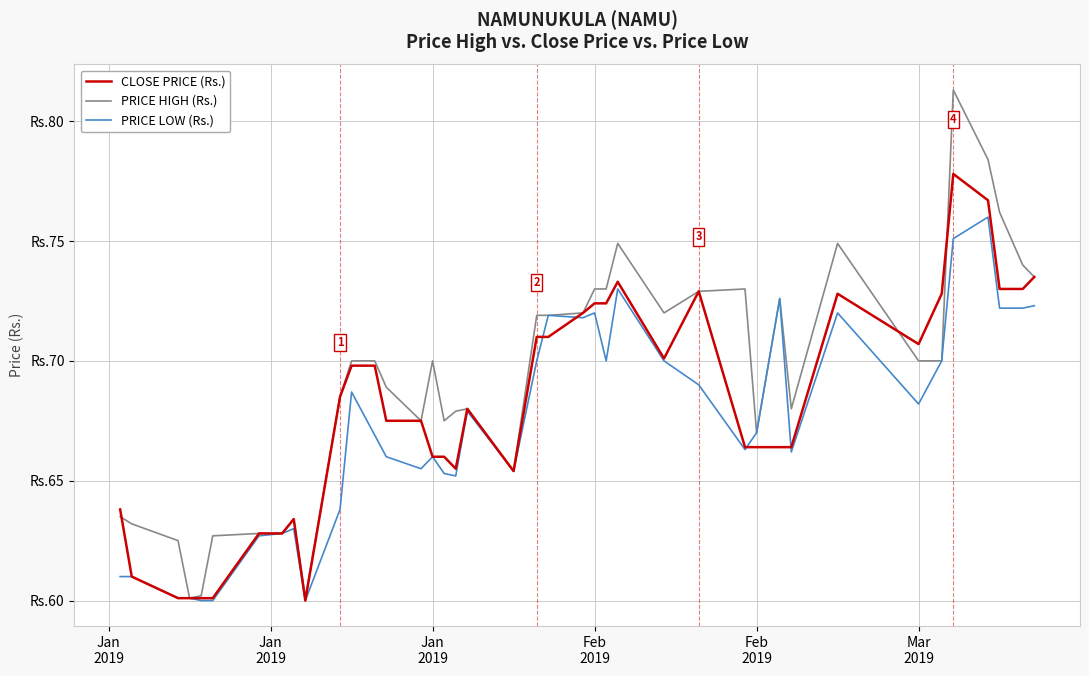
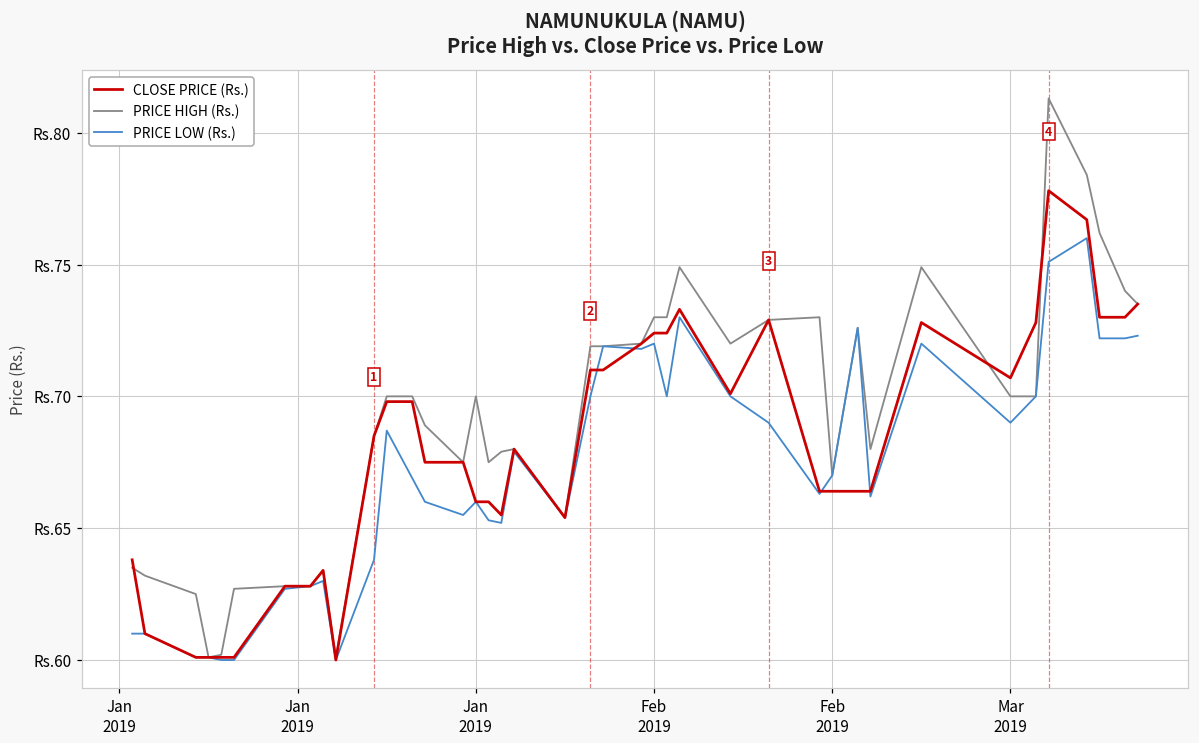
  {
    "CLOSE PRICE (Rs.)": {
      "Mar 2019": "Rs.70.7"
    },
    "PRICE HIGH (Rs.)": {
      "Jan 2019": "Rs.70.0",
      "Mar 2019": "Rs.70.0"
    },
    "PRICE LOW (Rs.)": {
-     "Mar 2019": "Rs.68.2"
+     "Mar 2019": "Rs.69.0"
    }
  }
